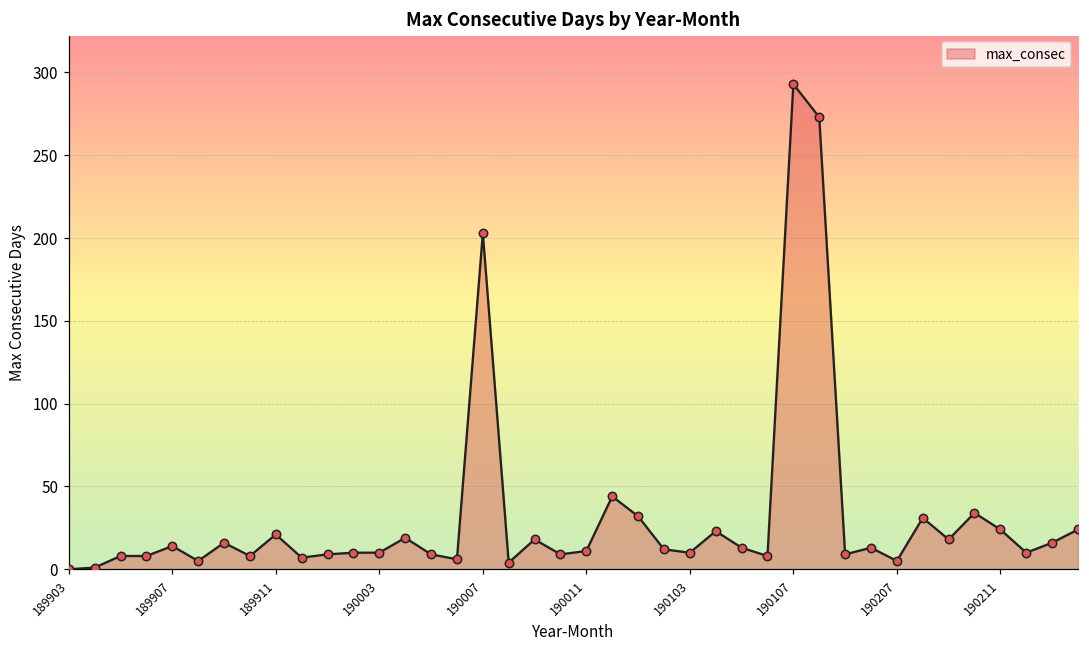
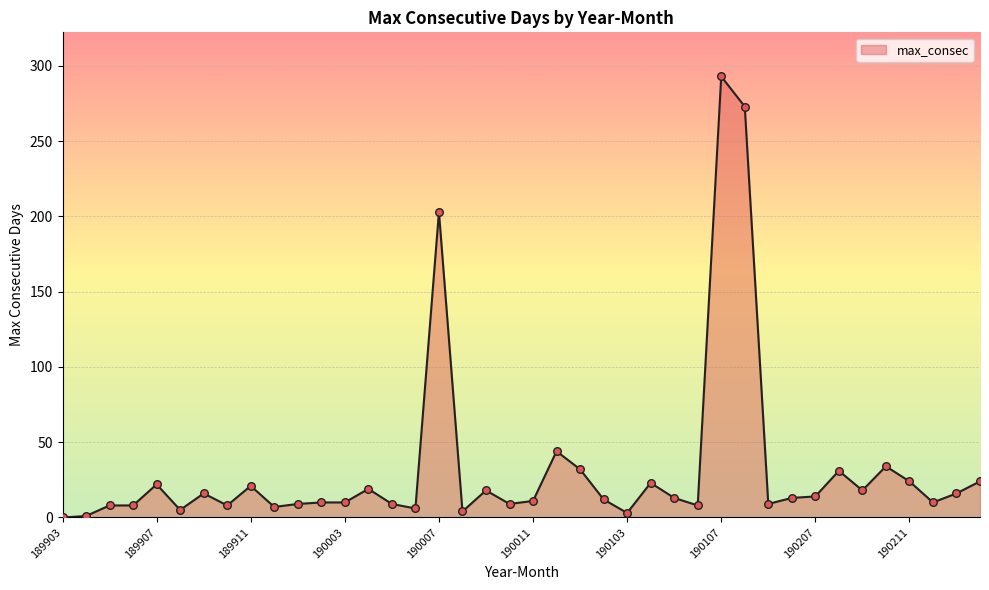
  {
    "189903": 0,
-   "189907": 14,
+   "189907": 22,
    "189911": 21,
    "190003": 10,
    "190007": 203,
    "190011": 11,
-   "190103": 10,
+   "190103": 3,
    "190107": 293,
-   "190207": 5,
+   "190207": 14,
    "190211": 24
  }
